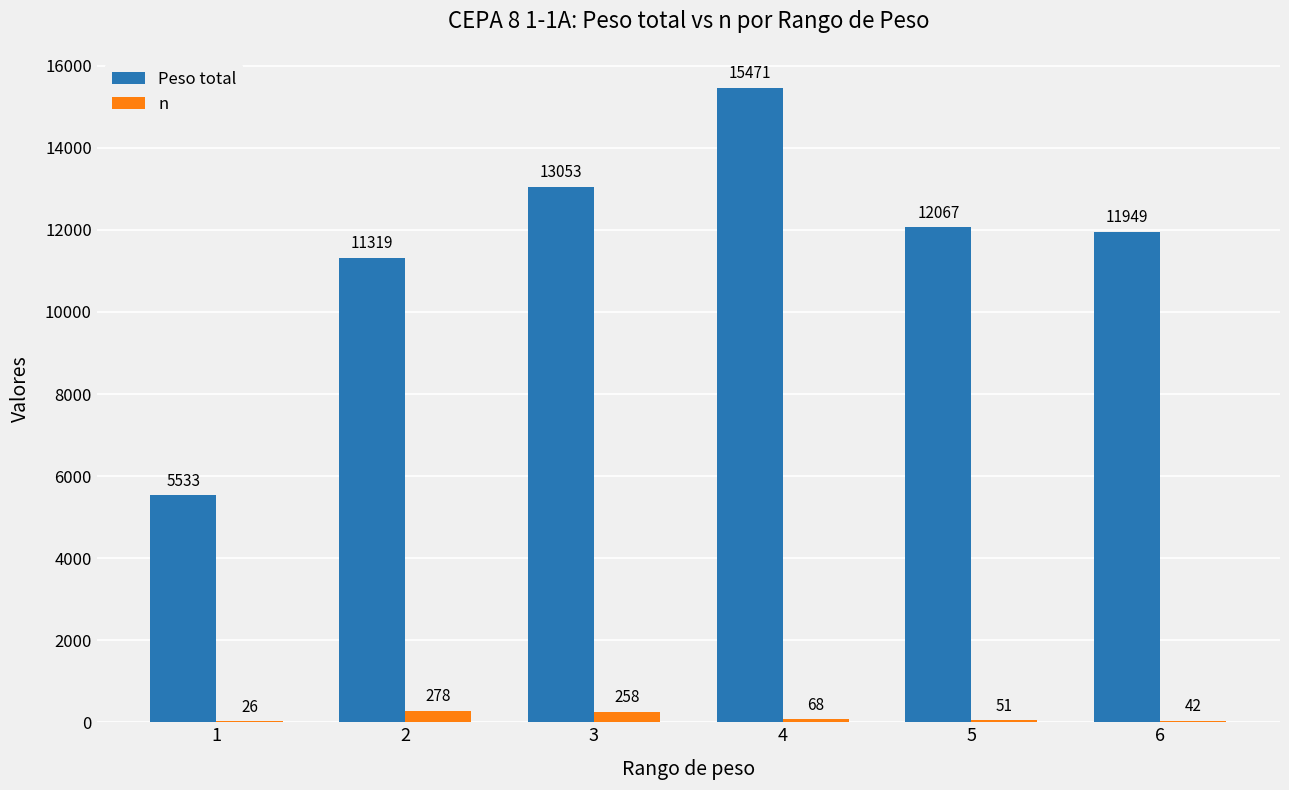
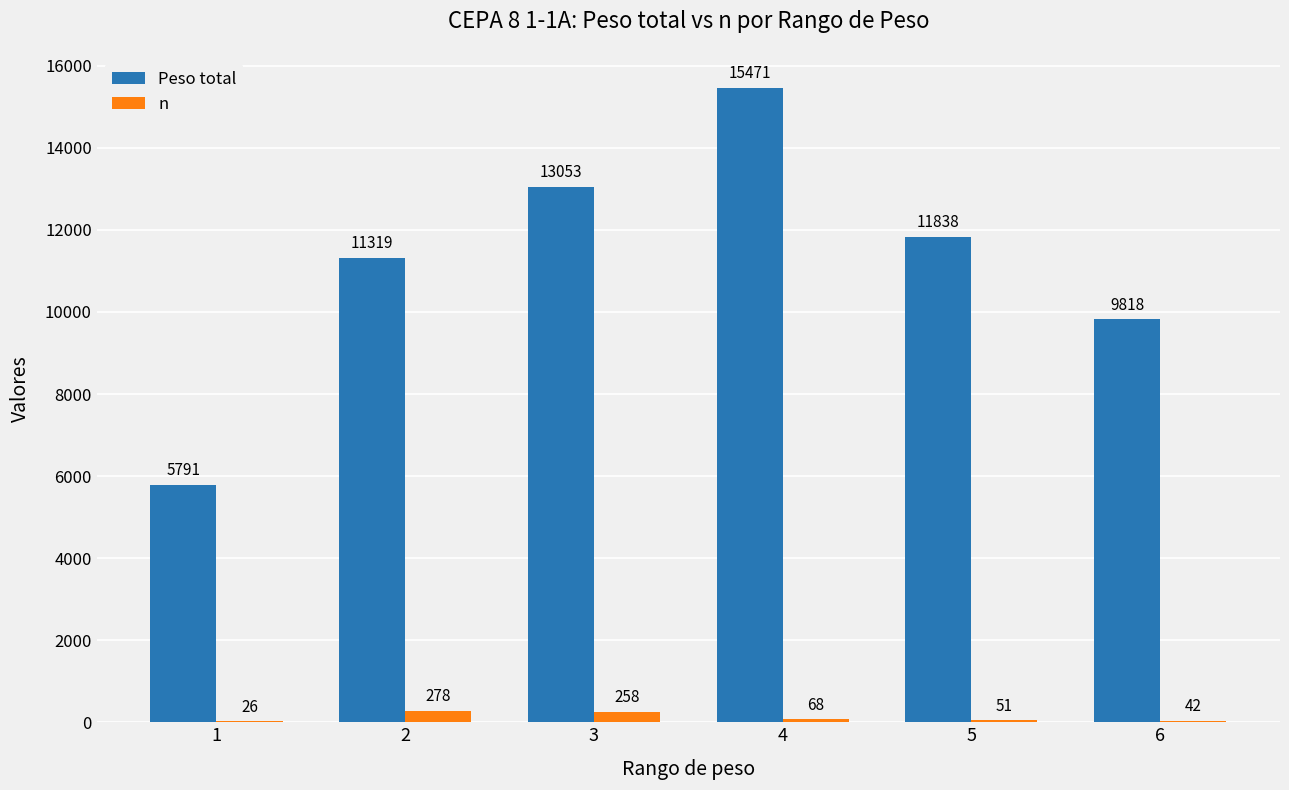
  {
    "Peso total": {
-     "1": 5533,
+     "1": 5791,
      "2": 11319,
      "3": 13053,
      "4": 15471,
-     "5": 12067,
-     "6": 11949
+     "5": 11838,
+     "6": 9818
    },
    "n": {
      "1": 26,
      "2": 278,
      "3": 258,
      "4": 68,
      "5": 51,
      "6": 42
    }
  }
